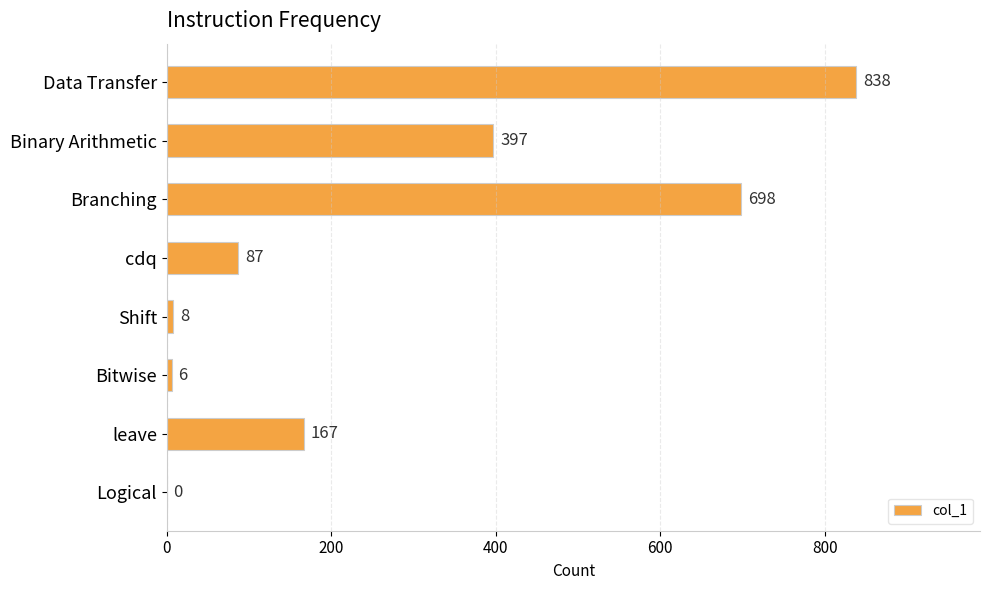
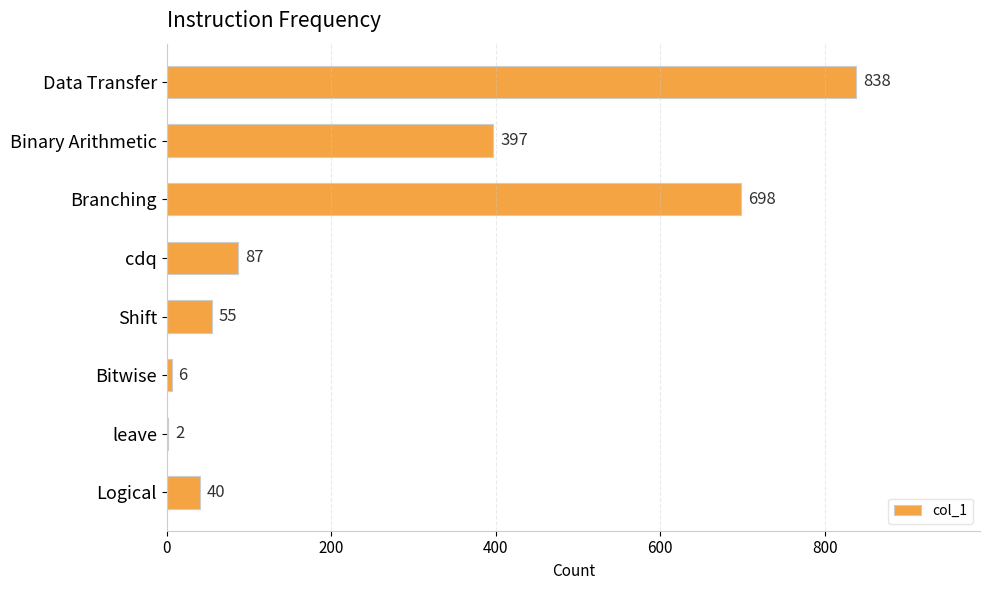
  {
    "Data Transfer": 838,
    "Binary Arithmetic": 397,
    "Branching": 698,
    "cdq": 87,
-   "Shift": 8,
+   "Shift": 55,
    "Bitwise": 6,
-   "leave": 167,
-   "Logical": 0
+   "leave": 2,
+   "Logical": 40
  }
